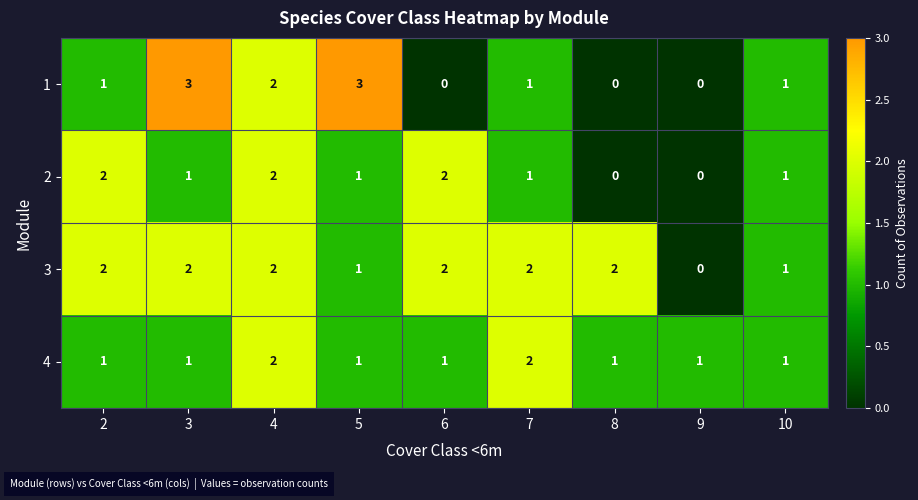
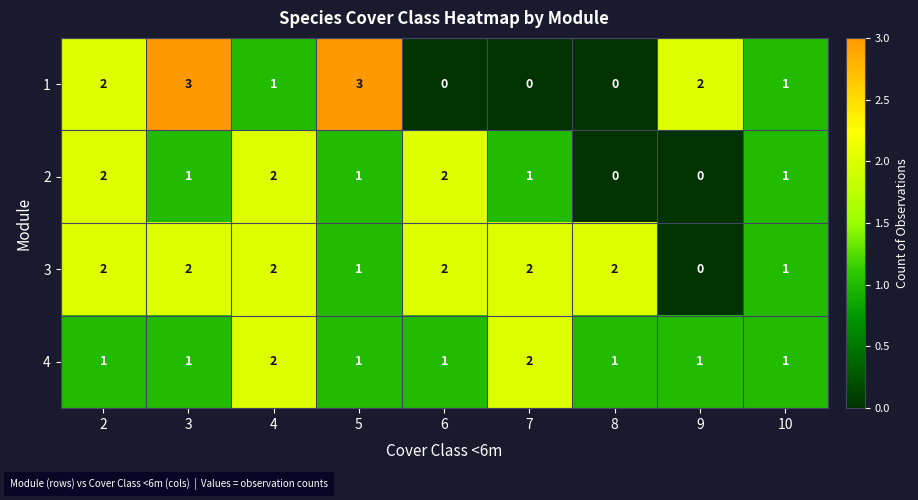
  {
    "1": {
-     "2": 1,
+     "2": 2,
      "3": 3,
-     "4": 2,
+     "4": 1,
      "5": 3,
      "6": 0,
-     "7": 1,
+     "7": 0,
      "8": 0,
-     "9": 0,
+     "9": 2,
      "10": 1
    },
    "2": {
      "2": 2,
      "3": 1,
      "4": 2,
      "5": 1,
      "6": 2,
      "7": 1,
      "8": 0,
      "9": 0,
      "10": 1
    },
    "3": {
      "2": 2,
      "3": 2,
      "4": 2,
      "5": 1,
      "6": 2,
      "7": 2,
      "8": 2,
      "9": 0,
      "10": 1
    },
    "4": {
      "2": 1,
      "3": 1,
      "4": 2,
      "5": 1,
      "6": 1,
      "7": 2,
      "8": 1,
      "9": 1,
      "10": 1
    }
  }
